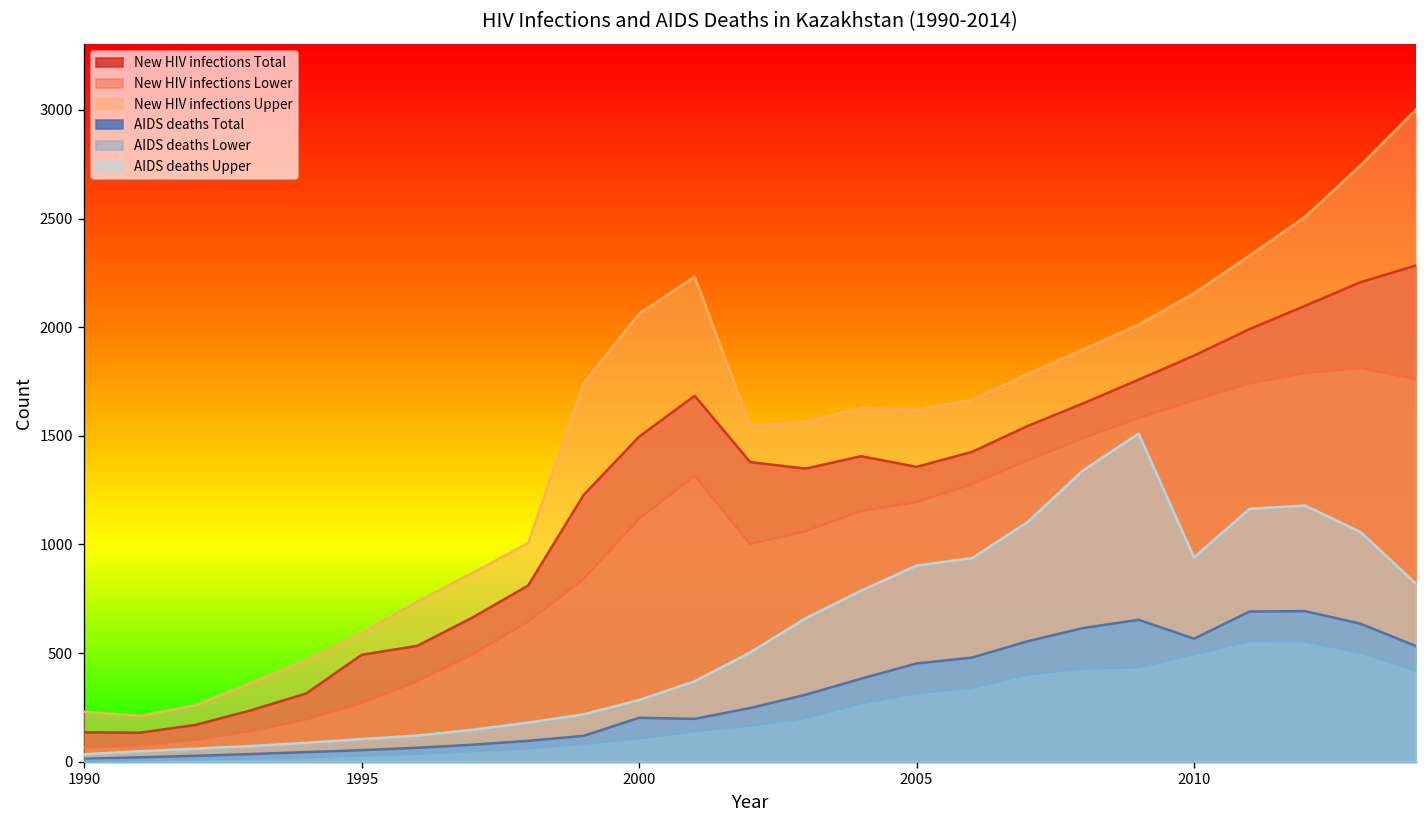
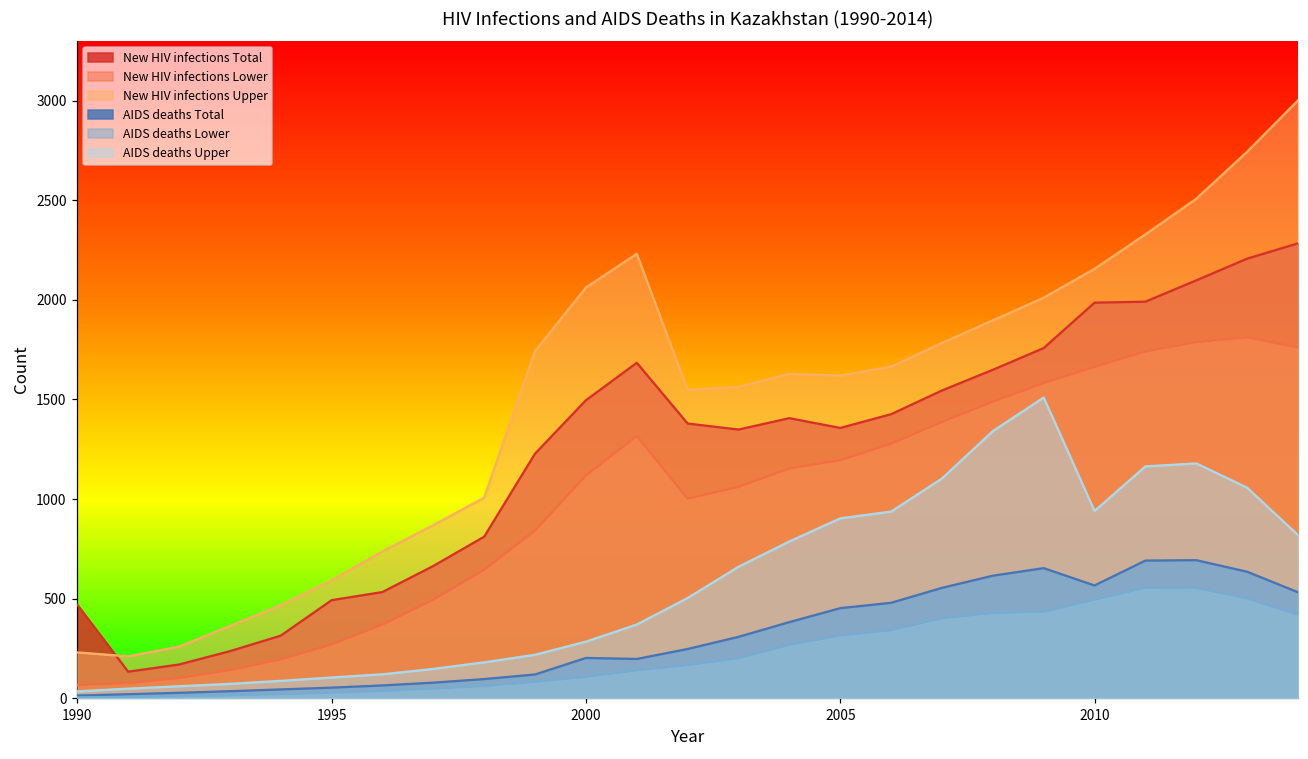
  {
    "New HIV infections Total": {
-     "1990": 140,
+     "1990": 470,
      "1995": 490,
      "2000": 1500,
      "2005": 1360,
-     "2010": 1870
+     "2010": 1990
    },
    "AIDS deaths Total": {
      "1995": 50,
      "2000": 200,
      "2005": 450,
      "2010": 570
    }
  }
